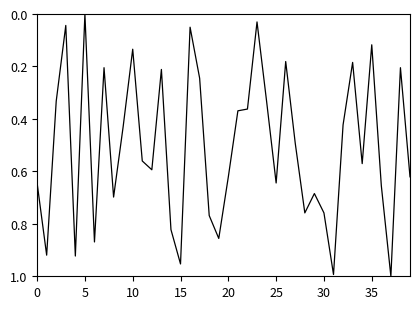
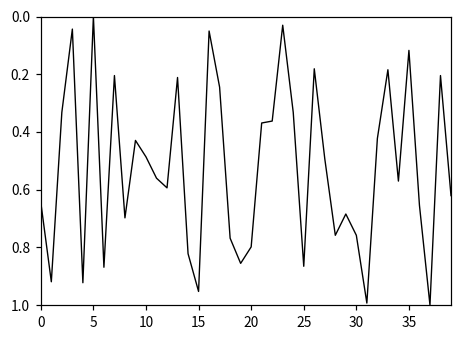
  {
    "0": 0.64,
    "5": 0.00,
-   "10": 0.13,
+   "10": 0.49,
    "15": 0.95,
-   "20": 0.62,
-   "25": 0.64,
+   "20": 0.80,
+   "25": 0.87,
    "30": 0.76,
    "35": 0.12
  }
